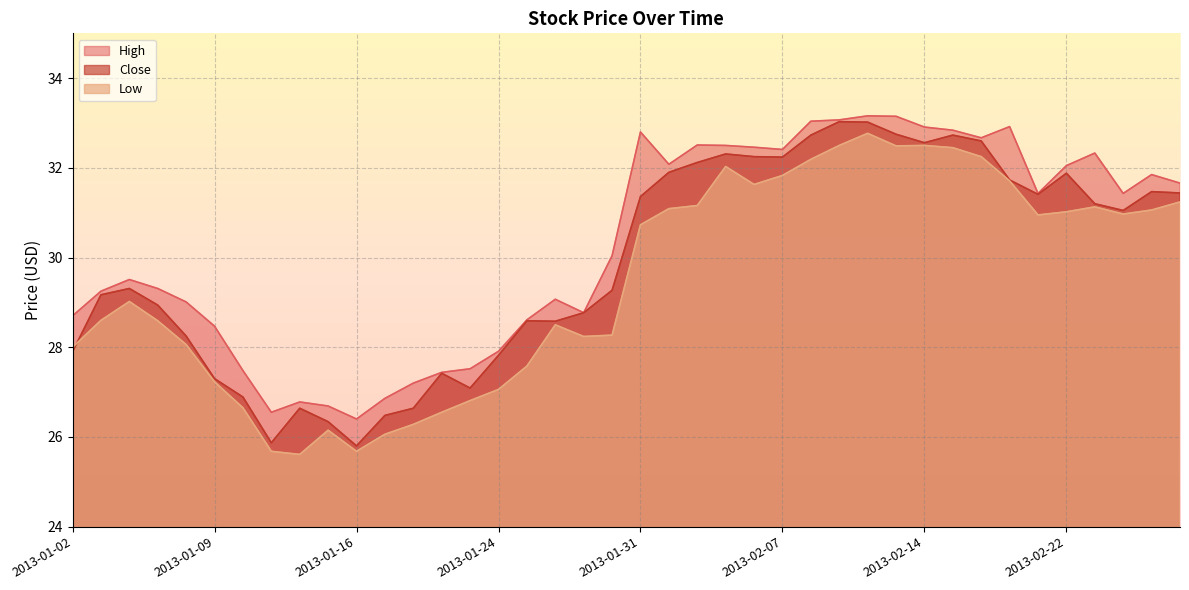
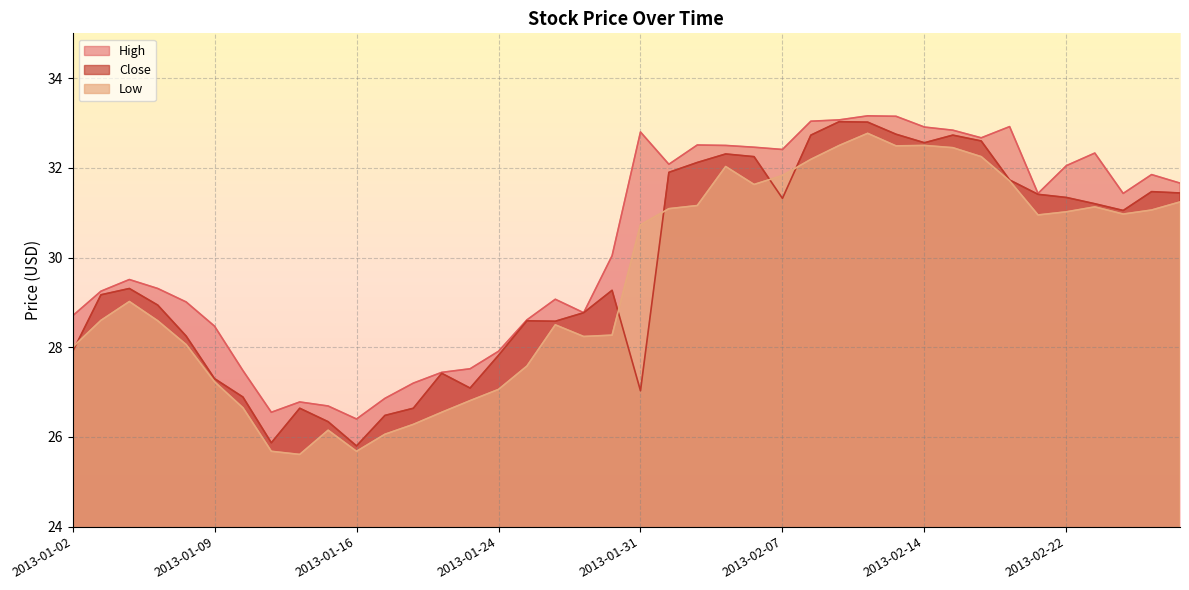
  {
    "Close": {
      "2013-01-02": 27.9,
      "2013-01-09": 27.3,
      "2013-01-16": 25.8,
      "2013-01-24": 27.8,
-     "2013-01-31": 31.4,
-     "2013-02-07": 32.2,
+     "2013-01-31": 27.0,
+     "2013-02-07": 31.3,
      "2013-02-14": 32.6,
-     "2013-02-22": 31.9
+     "2013-02-22": 31.3
    }
  }
